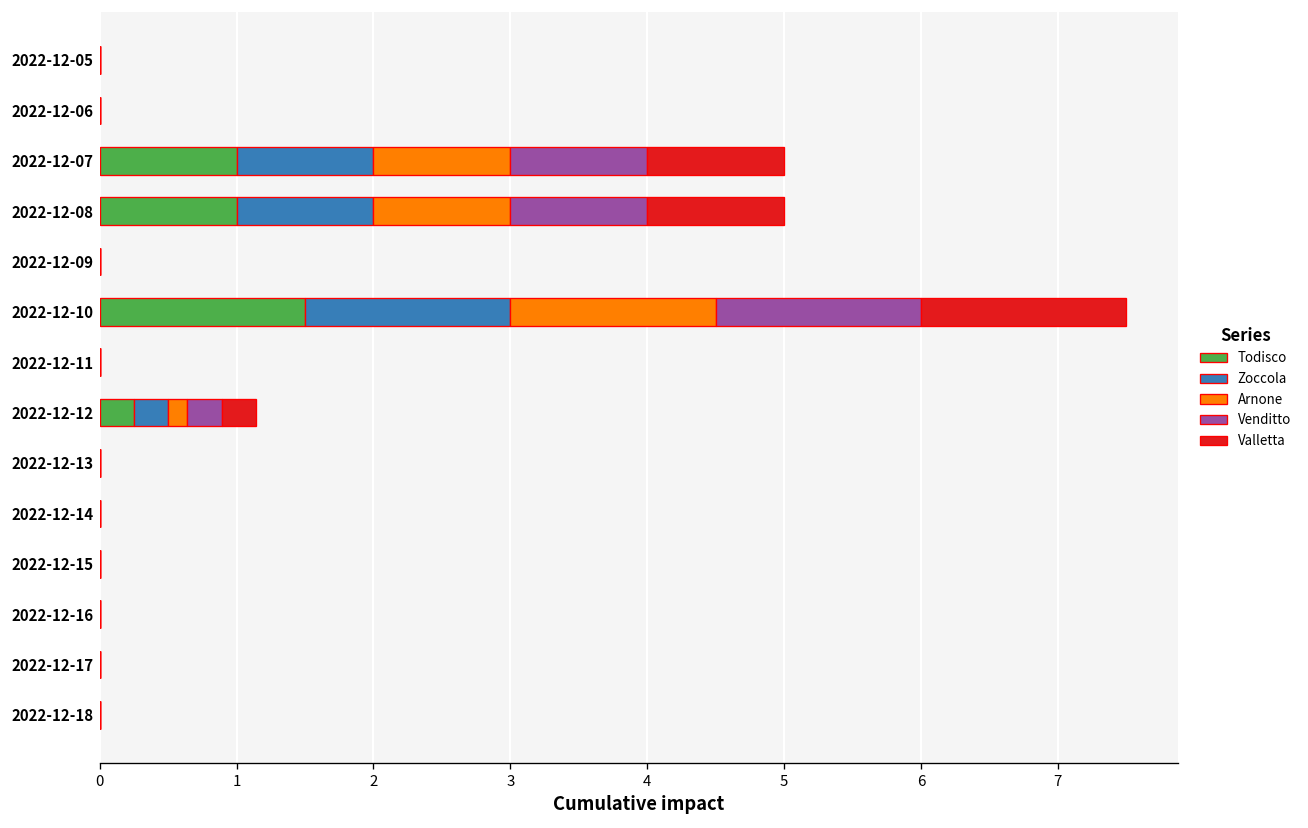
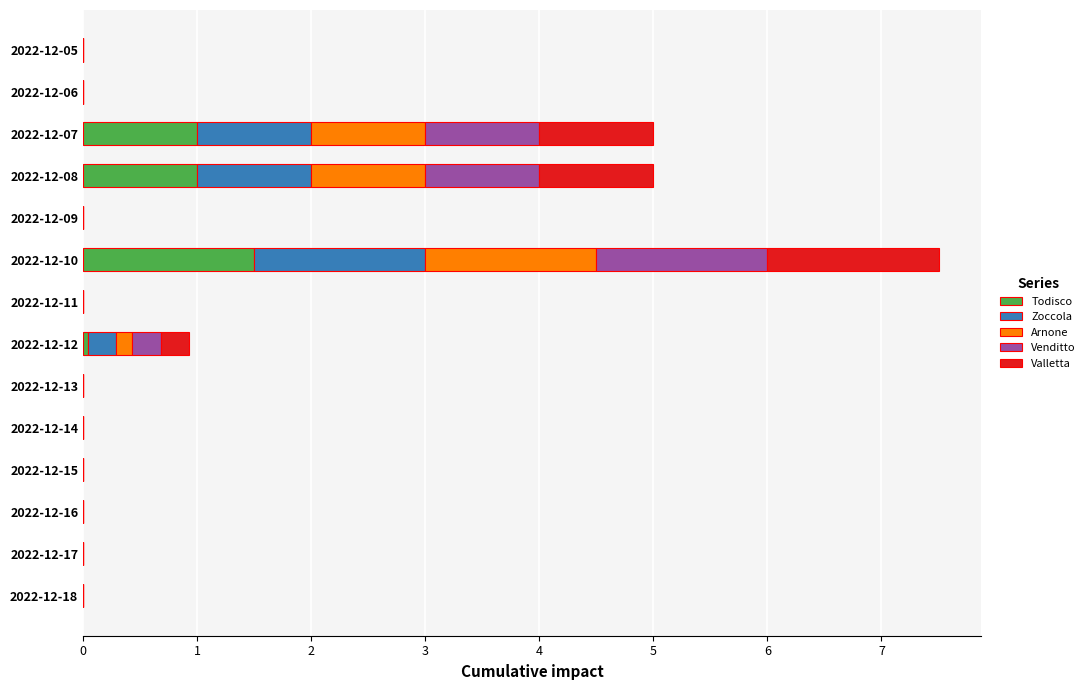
  {
    "Todisco": {
      "2022-12-05": 0.00,
      "2022-12-06": 0.00,
      "2022-12-07": 1.00,
      "2022-12-08": 1.00,
      "2022-12-09": 0.00,
      "2022-12-10": 1.50,
      "2022-12-11": 0.00,
-     "2022-12-12": 0.25,
+     "2022-12-12": 0.04,
      "2022-12-13": 0.00,
      "2022-12-14": 0.00,
      "2022-12-15": 0.00,
      "2022-12-16": 0.00,
      "2022-12-17": 0.00,
      "2022-12-18": 0.00
    },
    "Zoccola": {
      "2022-12-05": 0.00,
      "2022-12-06": 0.00,
      "2022-12-07": 1.00,
      "2022-12-08": 1.00,
      "2022-12-09": 0.00,
      "2022-12-10": 1.50,
      "2022-12-11": 0.00,
      "2022-12-12": 0.25,
      "2022-12-13": 0.00,
      "2022-12-14": 0.00,
      "2022-12-15": 0.00,
      "2022-12-16": 0.00,
      "2022-12-17": 0.00,
      "2022-12-18": 0.00
    },
    "Arnone": {
      "2022-12-05": 0.00,
      "2022-12-06": 0.00,
      "2022-12-07": 1.00,
      "2022-12-08": 1.00,
      "2022-12-09": 0.00,
      "2022-12-10": 1.50,
      "2022-12-11": 0.00,
      "2022-12-12": 0.14,
      "2022-12-13": 0.00,
      "2022-12-14": 0.00,
      "2022-12-15": 0.00,
      "2022-12-16": 0.00,
      "2022-12-17": 0.00,
      "2022-12-18": 0.00
    },
    "Venditto": {
      "2022-12-05": 0.00,
      "2022-12-06": 0.00,
      "2022-12-07": 1.00,
      "2022-12-08": 1.00,
      "2022-12-09": 0.00,
      "2022-12-10": 1.50,
      "2022-12-11": 0.00,
      "2022-12-12": 0.25,
      "2022-12-13": 0.00,
      "2022-12-14": 0.00,
      "2022-12-15": 0.00,
      "2022-12-16": 0.00,
      "2022-12-17": 0.00,
      "2022-12-18": 0.00
    },
    "Valletta": {
      "2022-12-05": 0.00,
      "2022-12-06": 0.00,
      "2022-12-07": 1.00,
      "2022-12-08": 1.00,
      "2022-12-09": 0.00,
      "2022-12-10": 1.50,
      "2022-12-11": 0.00,
      "2022-12-12": 0.25,
      "2022-12-13": 0.00,
      "2022-12-14": 0.00,
      "2022-12-15": 0.00,
      "2022-12-16": 0.00,
      "2022-12-17": 0.00,
      "2022-12-18": 0.00
    }
  }
